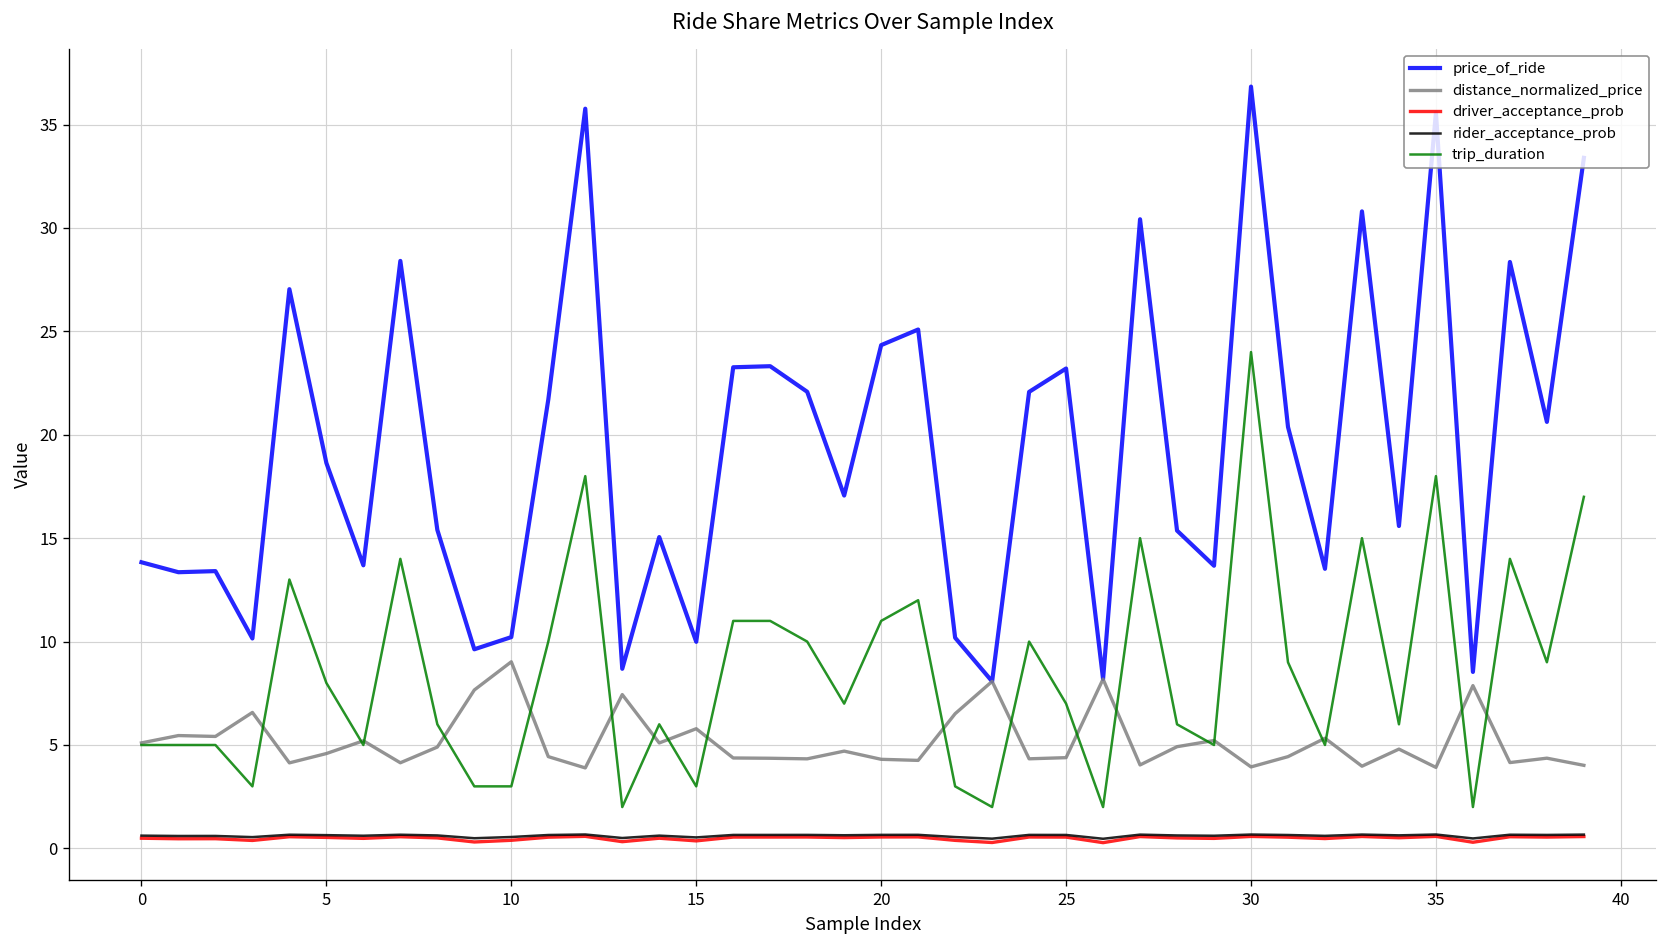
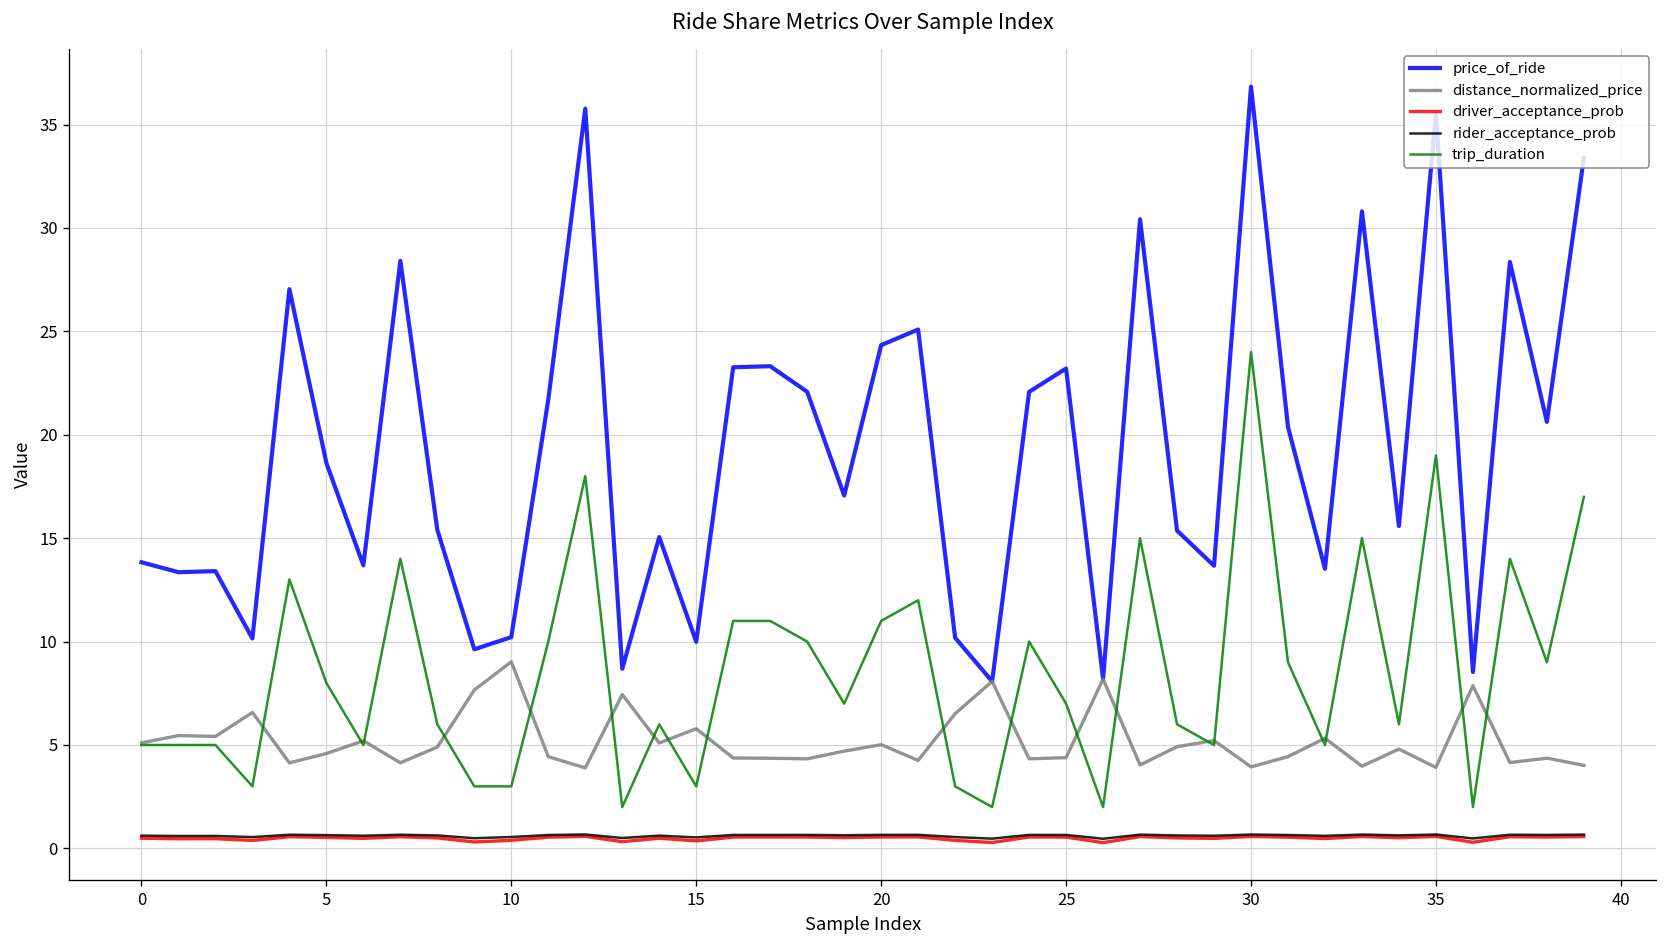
  {
    "price_of_ride": {
      "0": 13.8,
      "5": 18.6,
      "10": 10.2,
      "15": 10.0,
      "20": 24.3,
      "25": 23.2,
      "30": 36.8
    },
    "distance_normalized_price": {
      "5": 4.6,
      "10": 9.0,
      "15": 5.8,
-     "20": 4.3,
+     "20": 5.0,
      "25": 4.4,
      "30": 3.9,
      "35": 3.9
    },
    "driver_acceptance_prob": {
      "10": 0.4,
      "15": 0.4
    },
    "rider_acceptance_prob": {
      "10": 0.6,
      "15": 0.5
    },
    "trip_duration": {
      "5": 8,
      "10": 3,
      "15": 3,
      "20": 11,
      "25": 7,
      "30": 24,
-     "35": 18
+     "35": 19
    }
  }
